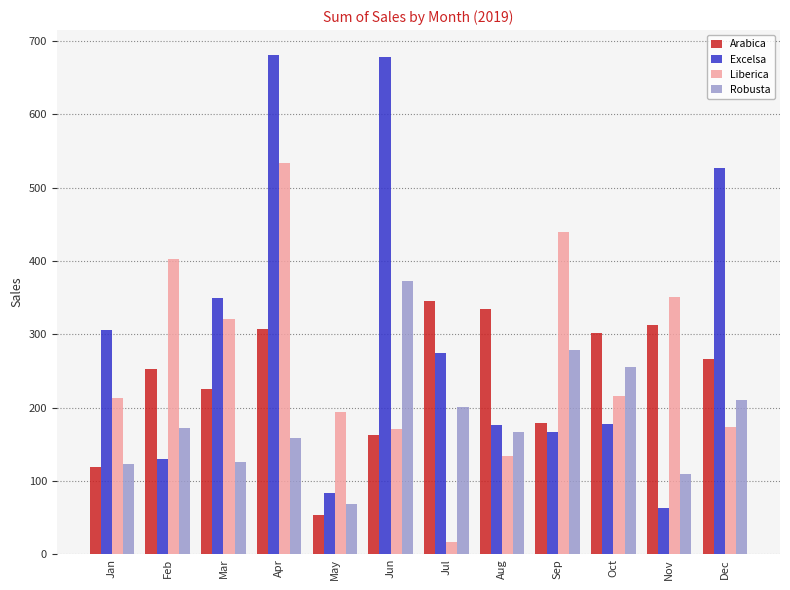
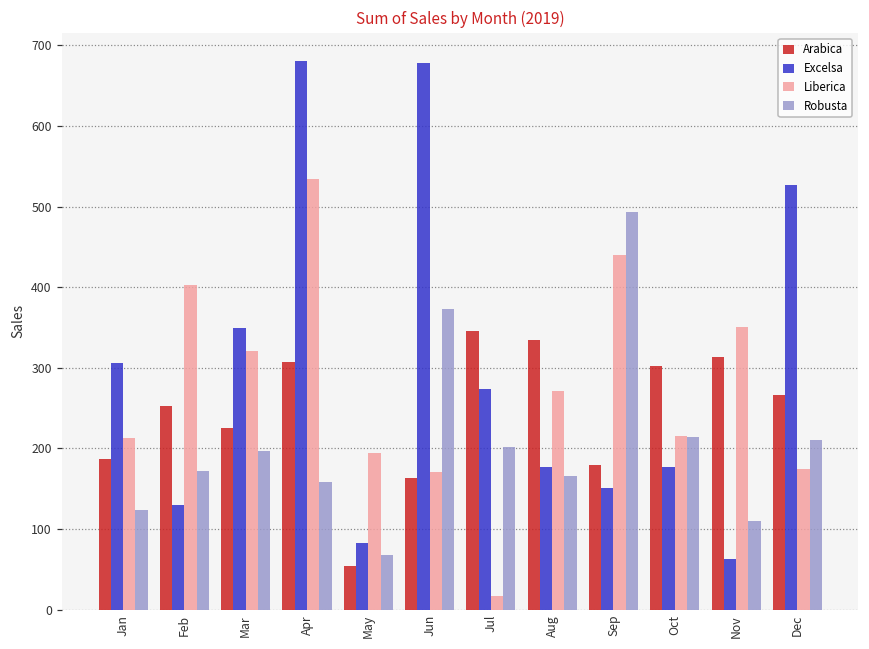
  {
    "Arabica": {
-     "Jan": 120,
+     "Jan": 190,
      "Feb": 250,
      "Mar": 220,
      "Apr": 310,
      "May": 50,
      "Jun": 160,
      "Jul": 350,
      "Aug": 330,
      "Sep": 180,
      "Oct": 300,
      "Nov": 310,
      "Dec": 270
    },
    "Excelsa": {
      "Jan": 310,
      "Feb": 130,
      "Mar": 350,
      "Apr": 680,
      "May": 80,
      "Jun": 680,
      "Jul": 270,
      "Aug": 180,
-     "Sep": 170,
+     "Sep": 150,
      "Oct": 180,
      "Nov": 60,
      "Dec": 530
    },
    "Liberica": {
      "Jan": 210,
      "Feb": 400,
      "Mar": 320,
      "Apr": 530,
      "May": 190,
      "Jun": 170,
      "Jul": 20,
-     "Aug": 130,
+     "Aug": 270,
      "Sep": 440,
      "Oct": 220,
      "Nov": 350,
      "Dec": 170
    },
    "Robusta": {
      "Jan": 120,
      "Feb": 170,
-     "Mar": 130,
+     "Mar": 200,
      "Apr": 160,
      "May": 70,
      "Jun": 370,
      "Jul": 200,
      "Aug": 170,
-     "Sep": 280,
-     "Oct": 260,
+     "Sep": 490,
+     "Oct": 210,
      "Nov": 110,
      "Dec": 210
    }
  }
